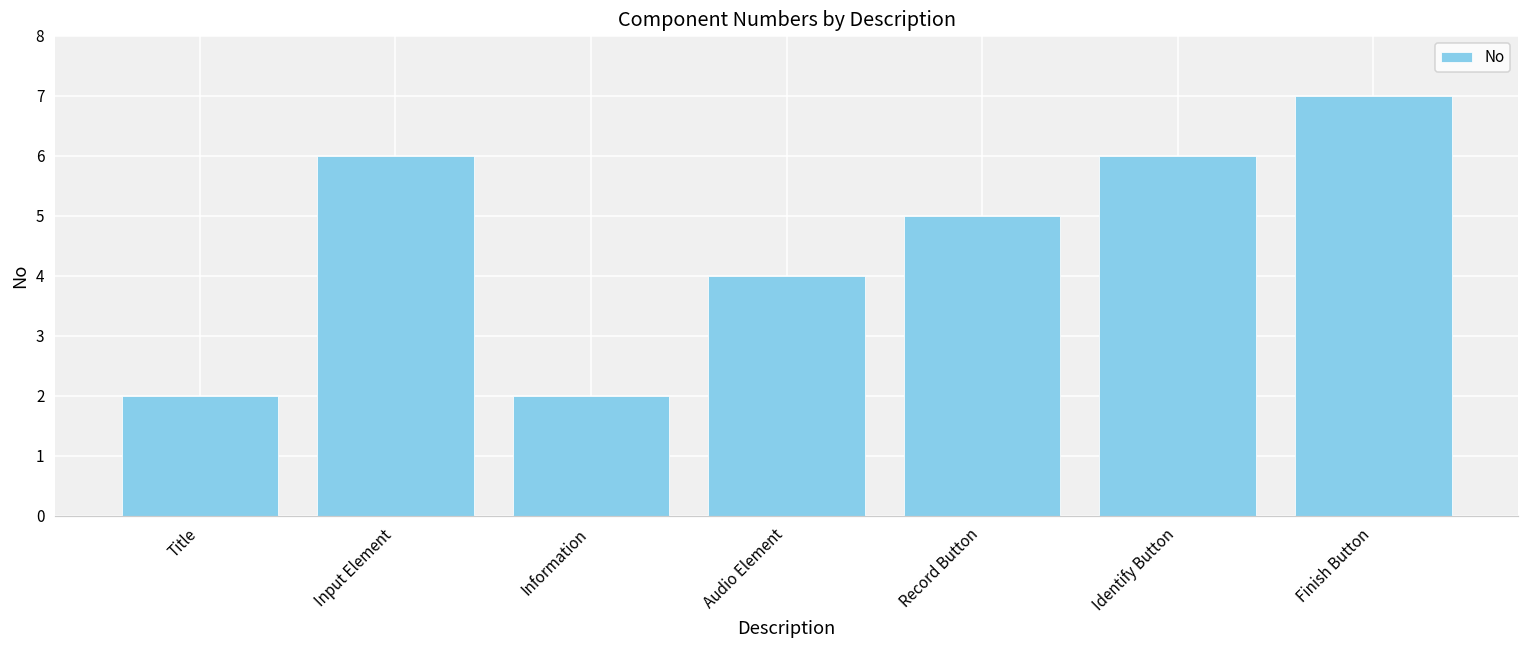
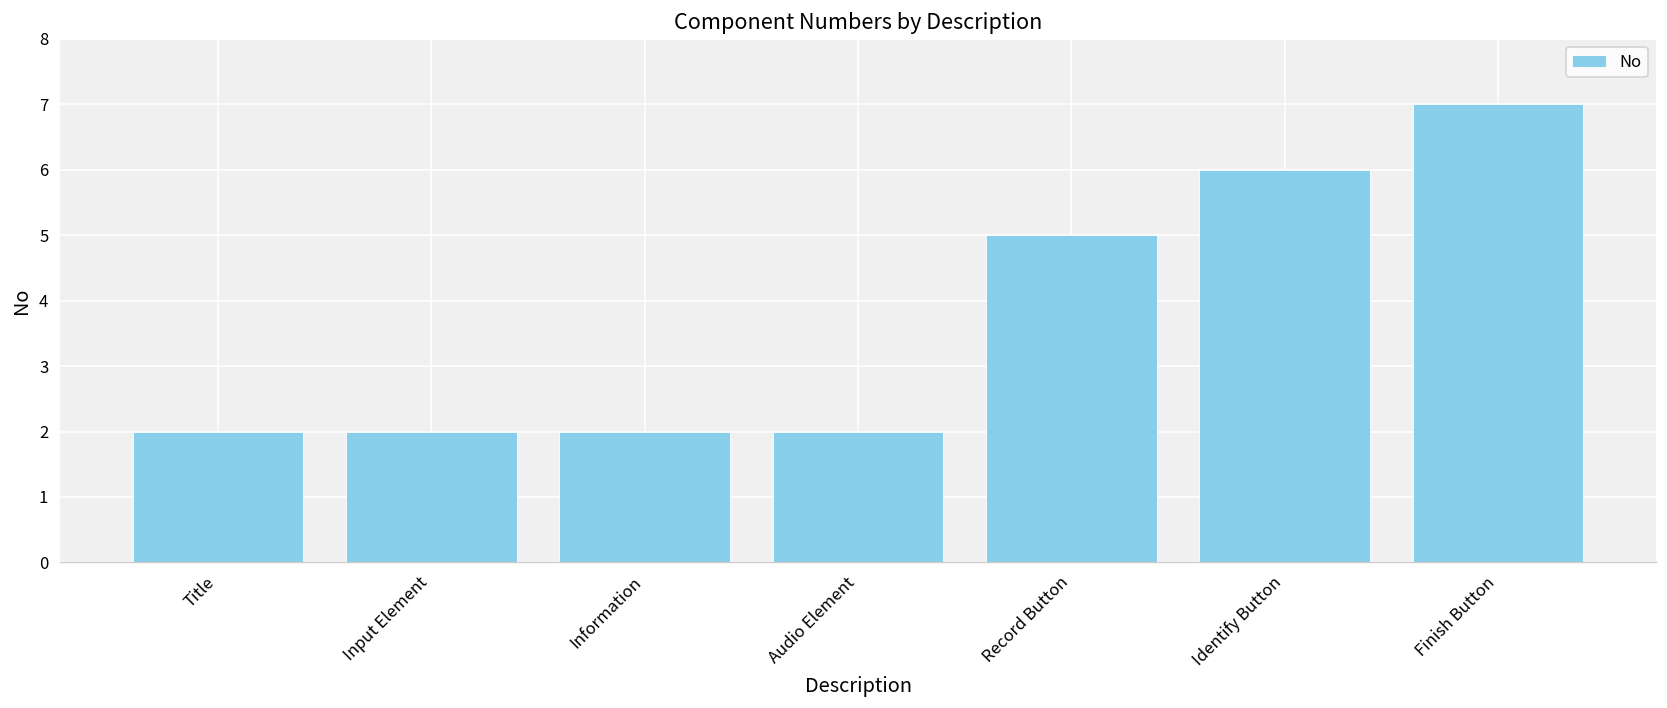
  {
    "Title": 2,
-   "Input Element": 6,
+   "Input Element": 2,
    "Information": 2,
-   "Audio Element": 4,
+   "Audio Element": 2,
    "Record Button": 5,
    "Identify Button": 6,
    "Finish Button": 7
  }
